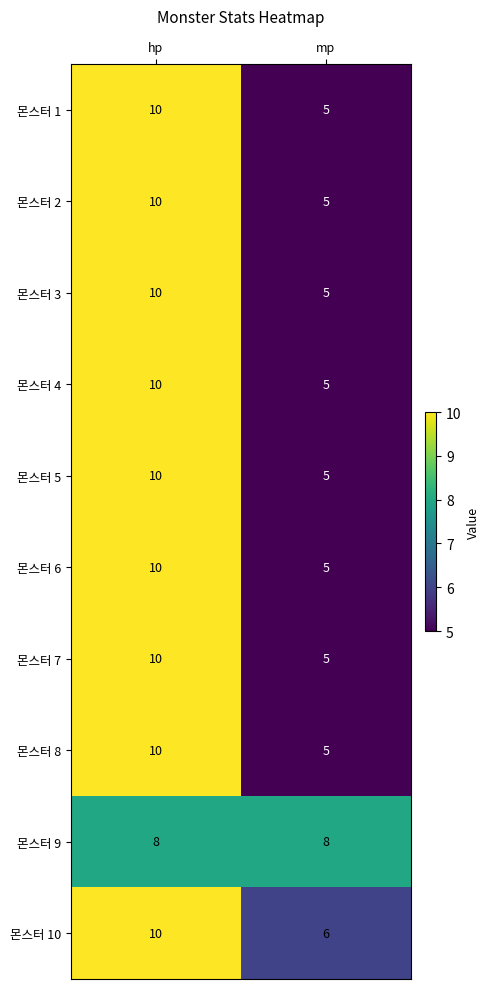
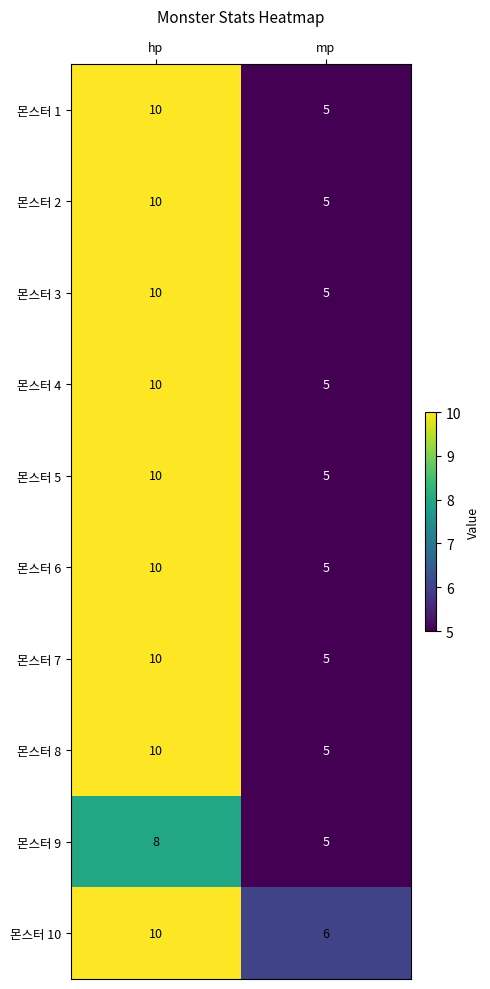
  {
    "몬스터 1": {
      "hp": 10,
      "mp": 5
    },
    "몬스터 2": {
      "hp": 10,
      "mp": 5
    },
    "몬스터 3": {
      "hp": 10,
      "mp": 5
    },
    "몬스터 4": {
      "hp": 10,
      "mp": 5
    },
    "몬스터 5": {
      "hp": 10,
      "mp": 5
    },
    "몬스터 6": {
      "hp": 10,
      "mp": 5
    },
    "몬스터 7": {
      "hp": 10,
      "mp": 5
    },
    "몬스터 8": {
      "hp": 10,
      "mp": 5
    },
    "몬스터 9": {
      "hp": 8,
-     "mp": 8
+     "mp": 5
    },
    "몬스터 10": {
      "hp": 10,
      "mp": 6
    }
  }
